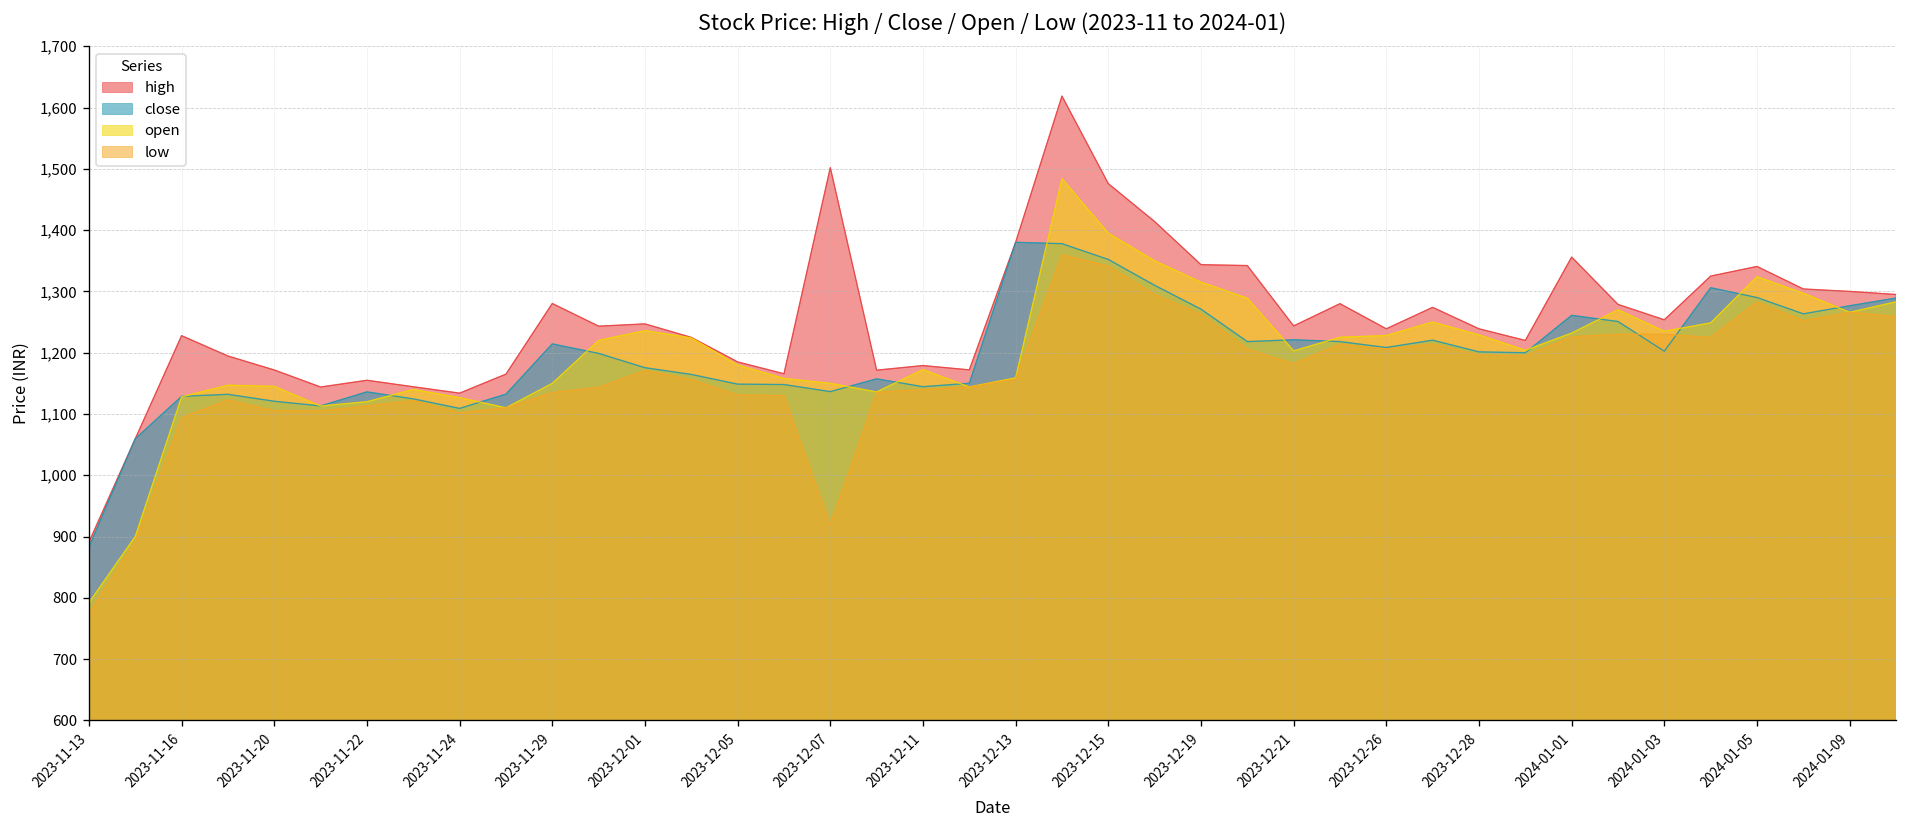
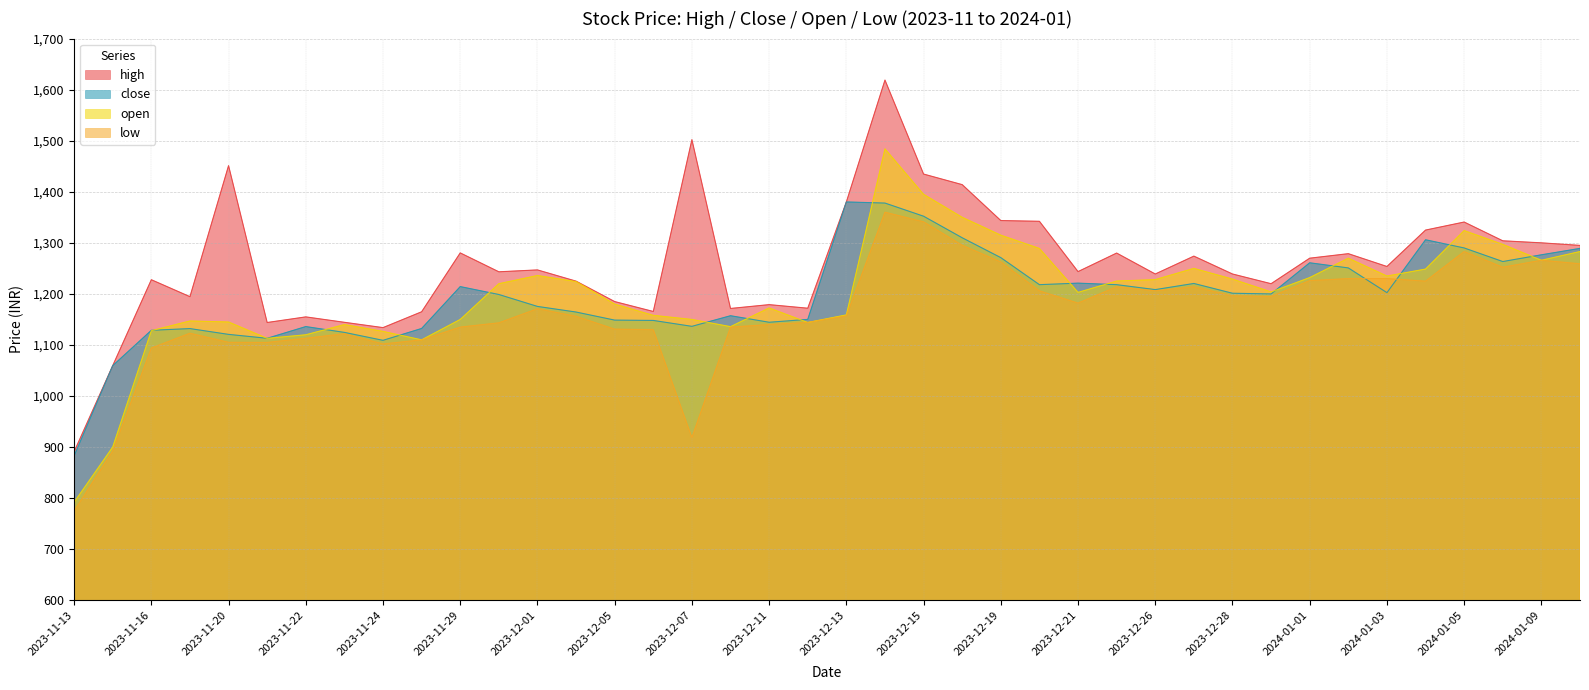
  {
    "high": {
      "2023-11-13": "890",
      "2023-11-16": "1,230",
-     "2023-11-20": "1,170",
+     "2023-11-20": "1,450",
      "2023-11-22": "1,160",
      "2023-11-24": "1,130",
      "2023-11-29": "1,280",
      "2023-12-01": "1,250",
      "2023-12-07": "1,500",
      "2023-12-11": "1,180",
-     "2023-12-15": "1,480",
+     "2023-12-15": "1,430",
      "2023-12-19": "1,340",
      "2023-12-21": "1,240",
      "2023-12-26": "1,240",
      "2023-12-28": "1,240",
-     "2024-01-01": "1,360",
+     "2024-01-01": "1,270",
      "2024-01-03": "1,250",
      "2024-01-05": "1,340",
      "2024-01-09": "1,300"
    },
    "close": {
      "2023-11-13": "880",
      "2023-11-20": "1,120",
      "2023-11-22": "1,140",
      "2023-11-24": "1,110",
      "2023-11-29": "1,210",
      "2023-12-05": "1,150",
      "2023-12-07": "1,140",
      "2023-12-15": "1,350",
      "2023-12-19": "1,270",
      "2023-12-21": "1,220",
      "2023-12-28": "1,200",
      "2024-01-01": "1,260",
      "2024-01-03": "1,200",
      "2024-01-05": "1,290",
      "2024-01-09": "1,280"
    }
  }
